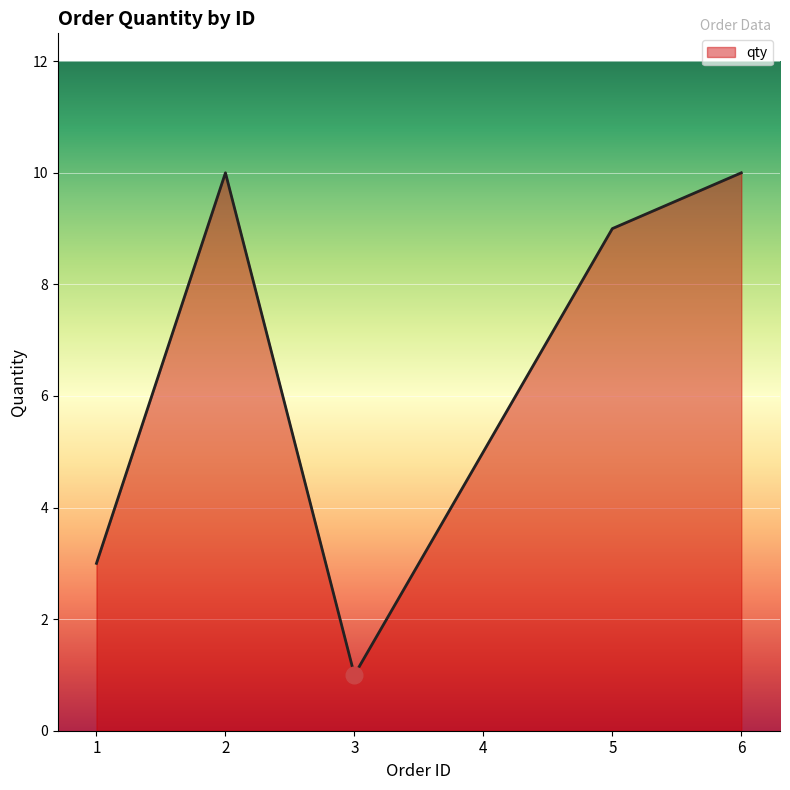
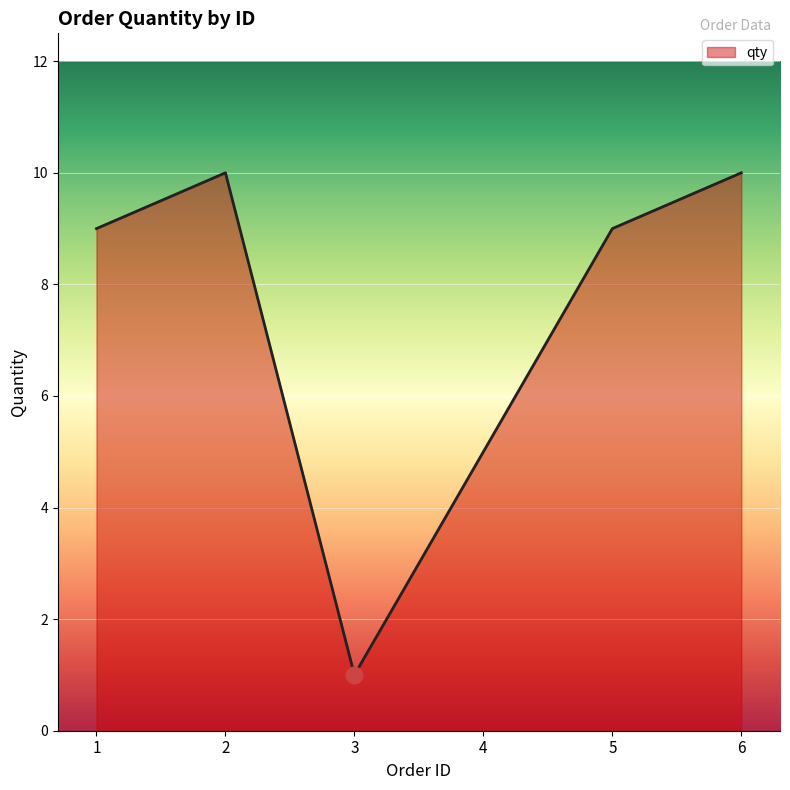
  {
    "qty": {
-     "1": 3,
+     "1": 9,
      "2": 10,
      "4": 5,
      "5": 9,
      "6": 10
    }
  }
